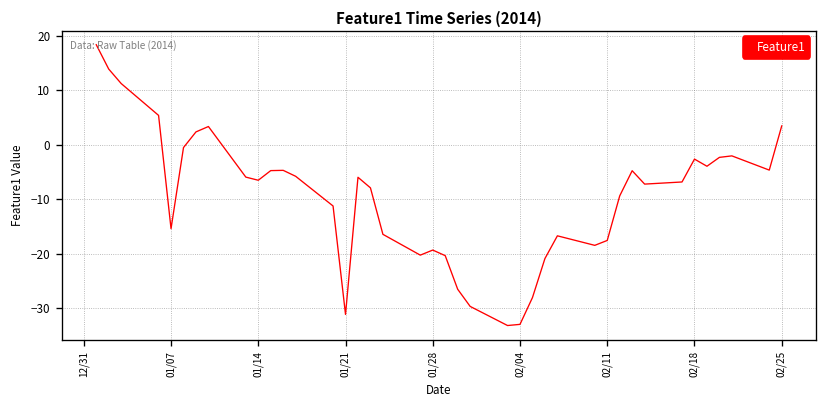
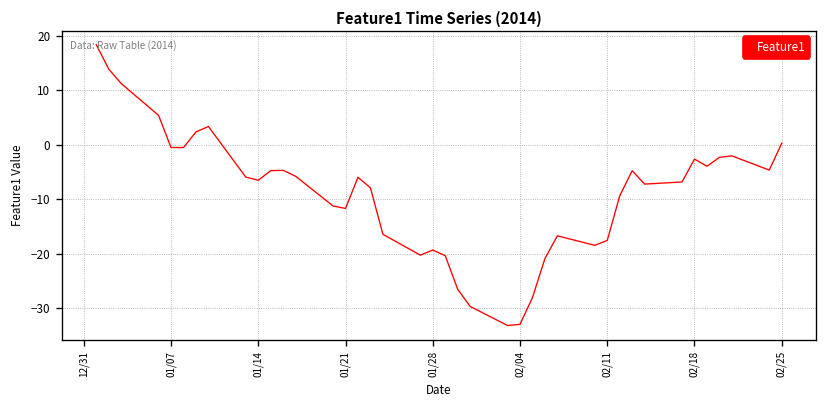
  {
-   "01/07": -15,
+   "01/07": -1,
    "01/14": -7,
-   "01/21": -31,
+   "01/21": -12,
    "01/28": -19,
    "02/04": -33,
    "02/11": -18,
    "02/18": -3,
-   "02/25": 3
+   "02/25": 0
  }
